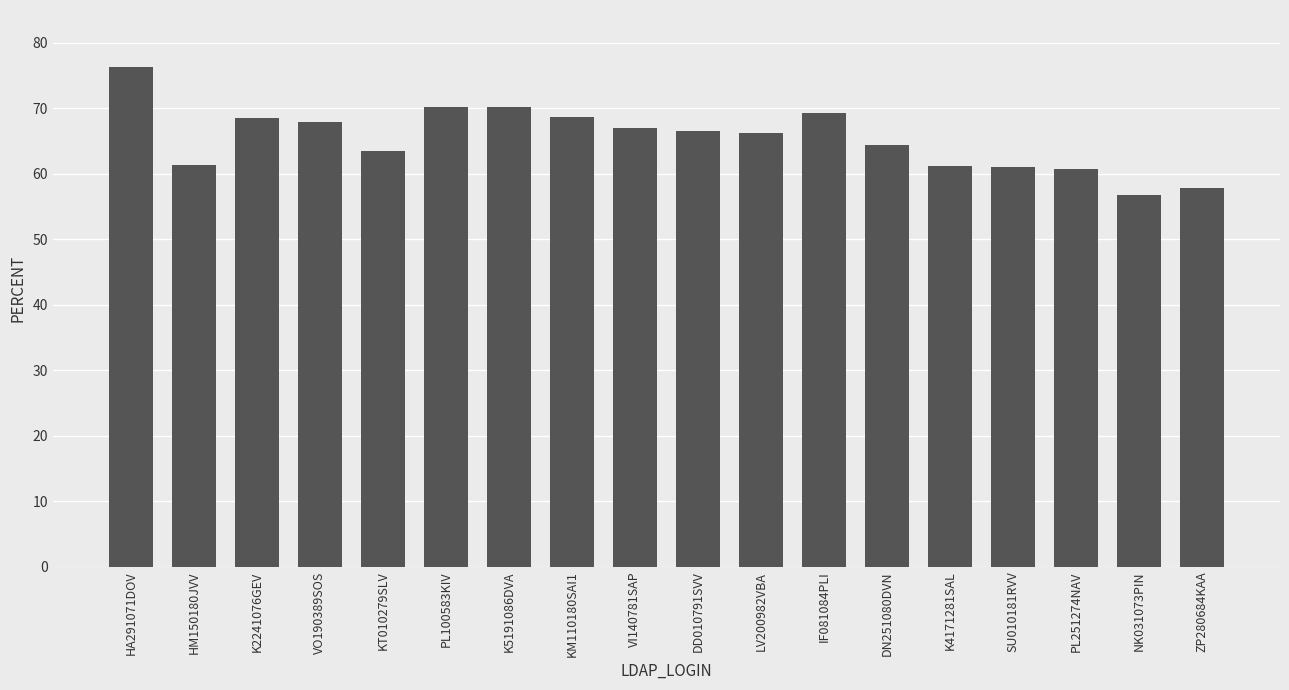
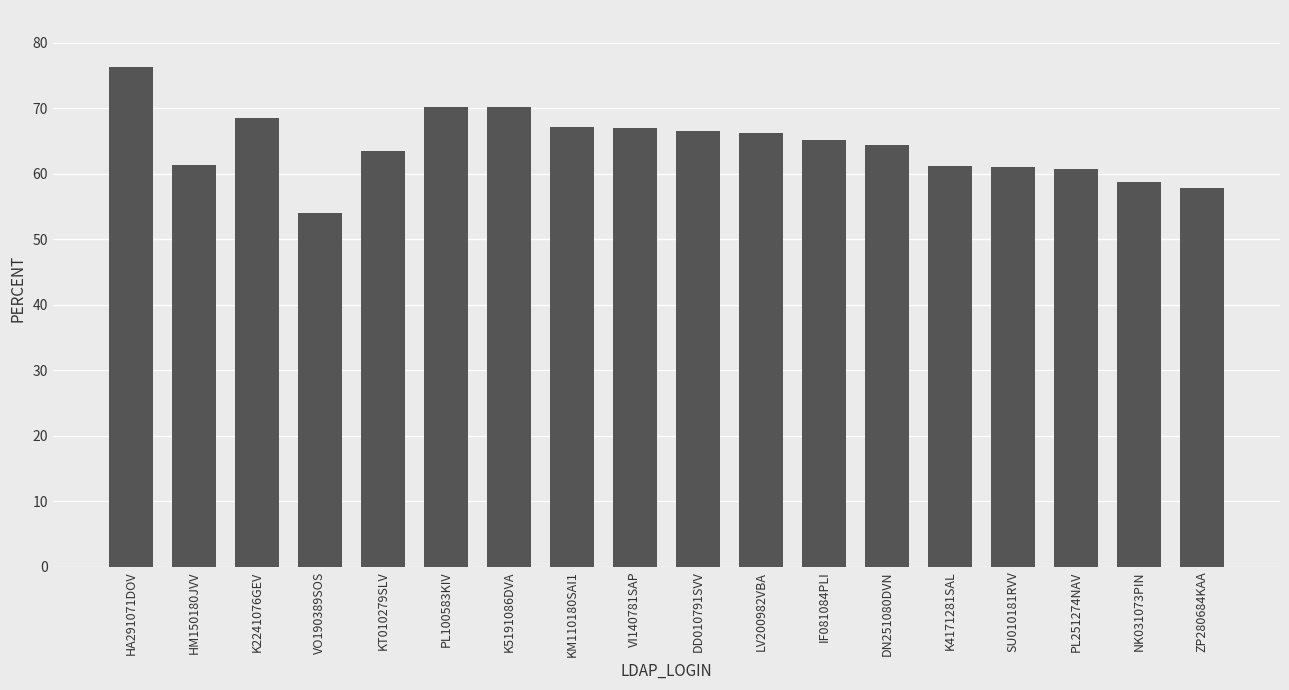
  {
    "HA291071DOV": 76,
    "HM150180JVV": 61,
    "K2241076GEV": 69,
-   "VO190389SOS": 68,
+   "VO190389SOS": 54,
    "KT010279SLV": 64,
    "PL100583KIV": 70,
    "K5191086DVA": 70,
-   "KM110180SAI1": 69,
+   "KM110180SAI1": 67,
    "VI140781SAP": 67,
    "DD010791SVV": 67,
    "LV200982VBA": 66,
-   "IF081084PLI": 69,
+   "IF081084PLI": 65,
    "DN251080DVN": 64,
    "K4171281SAL": 61,
    "SU010181RVV": 61,
    "PL251274NAV": 61,
-   "NK031073PIN": 57,
+   "NK031073PIN": 59,
    "ZP280684KAA": 58
  }
